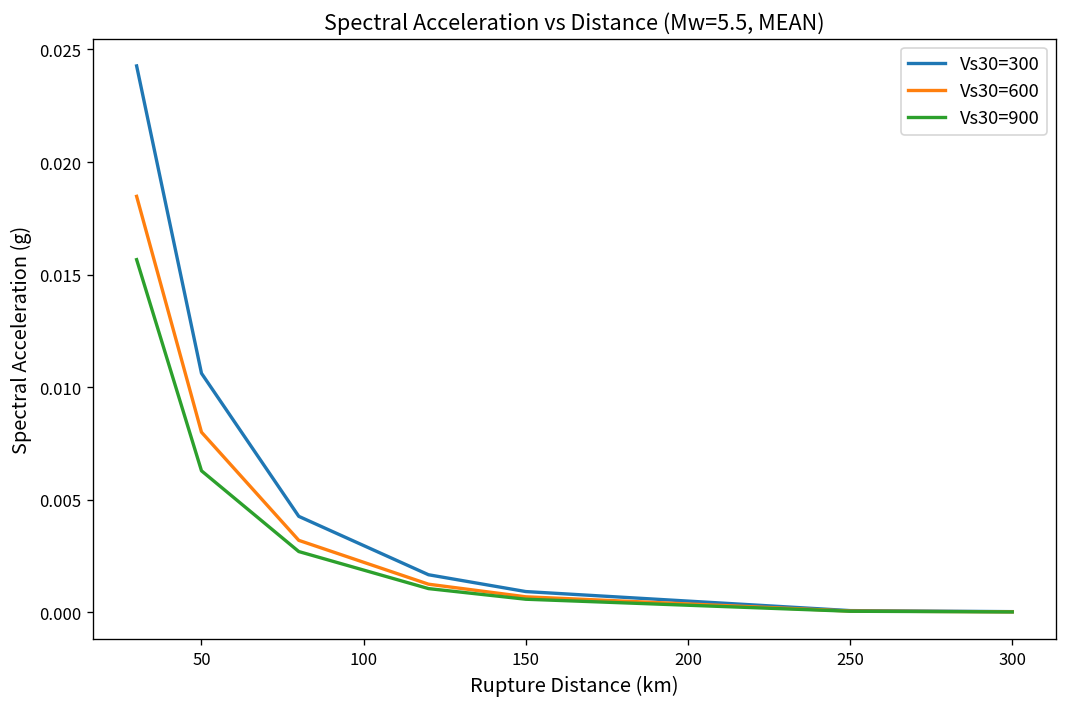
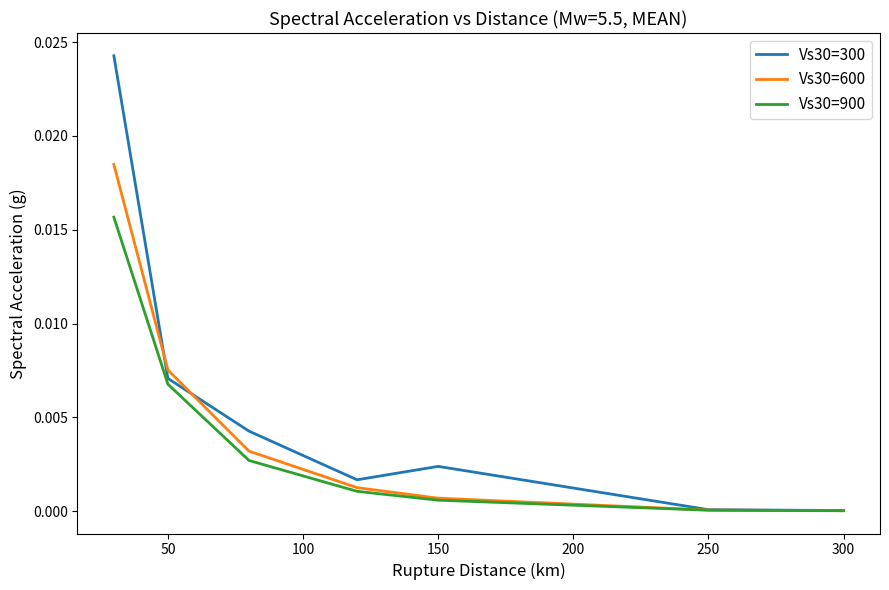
  {
    "Vs30=300": {
-     "50": 0.0106,
-     "150": 0.0009
+     "50": 0.0071,
+     "150": 0.0024
    },
    "Vs30=600": {
-     "50": 0.0080
+     "50": 0.0075
    },
    "Vs30=900": {
-     "50": 0.0063
+     "50": 0.0068
    }
  }
